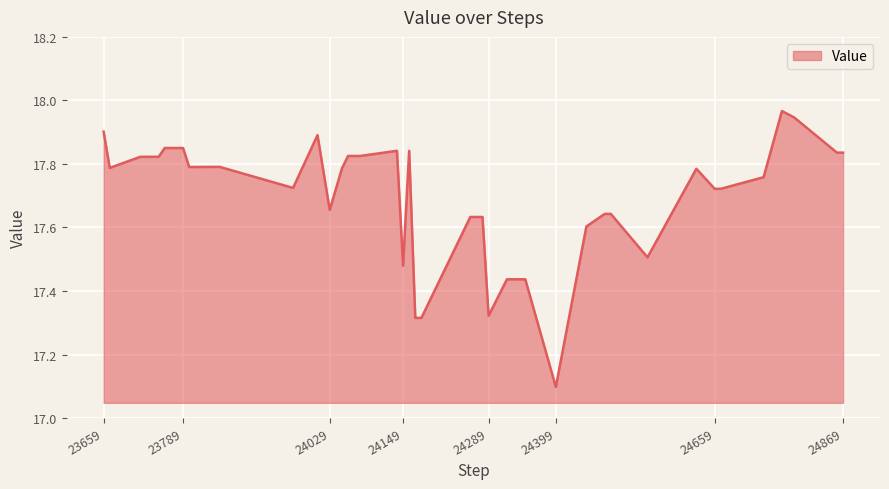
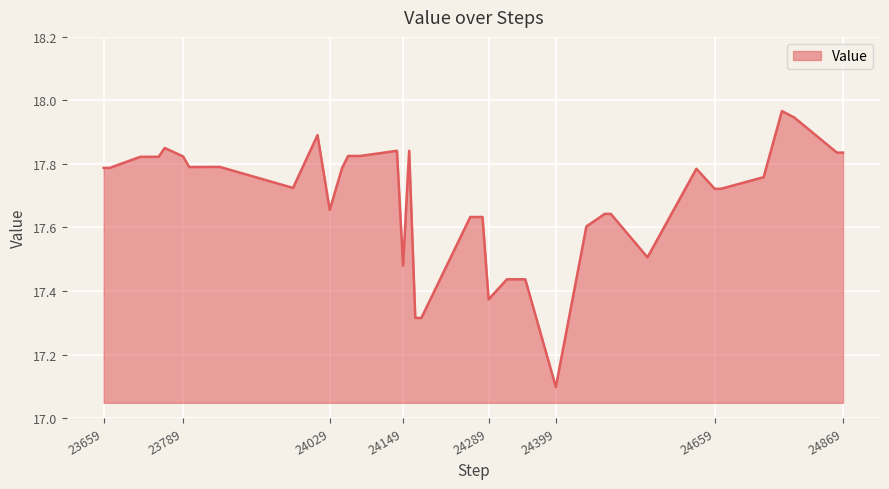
  {
-   "23659": 17.90,
-   "23789": 17.85,
+   "23659": 17.79,
+   "23789": 17.82,
    "24029": 17.66,
    "24149": 17.48,
-   "24289": 17.32,
+   "24289": 17.37,
    "24399": 17.10,
    "24659": 17.72,
    "24869": 17.84
  }
